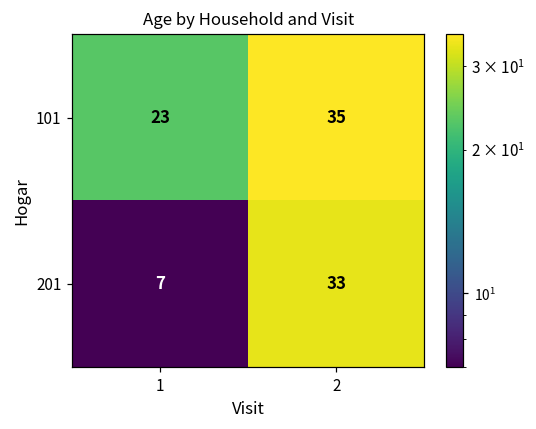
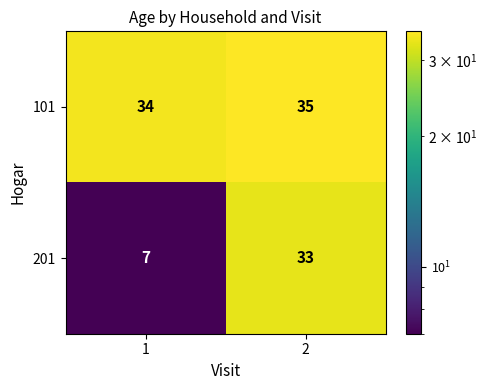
  {
    "101": {
-     "1": 23,
+     "1": 34,
      "2": 35
    },
    "201": {
      "1": 7,
      "2": 33
    }
  }
